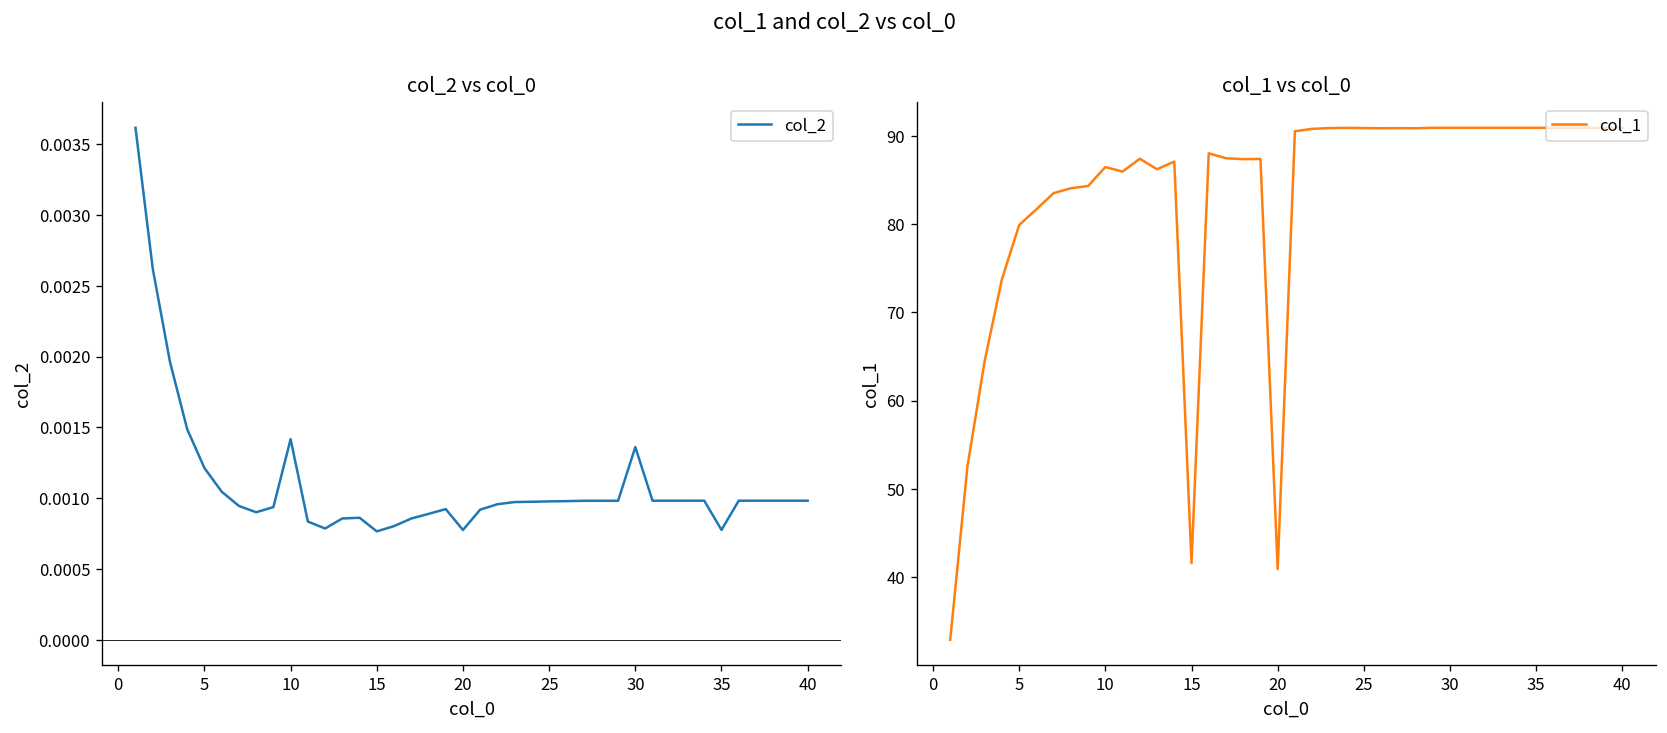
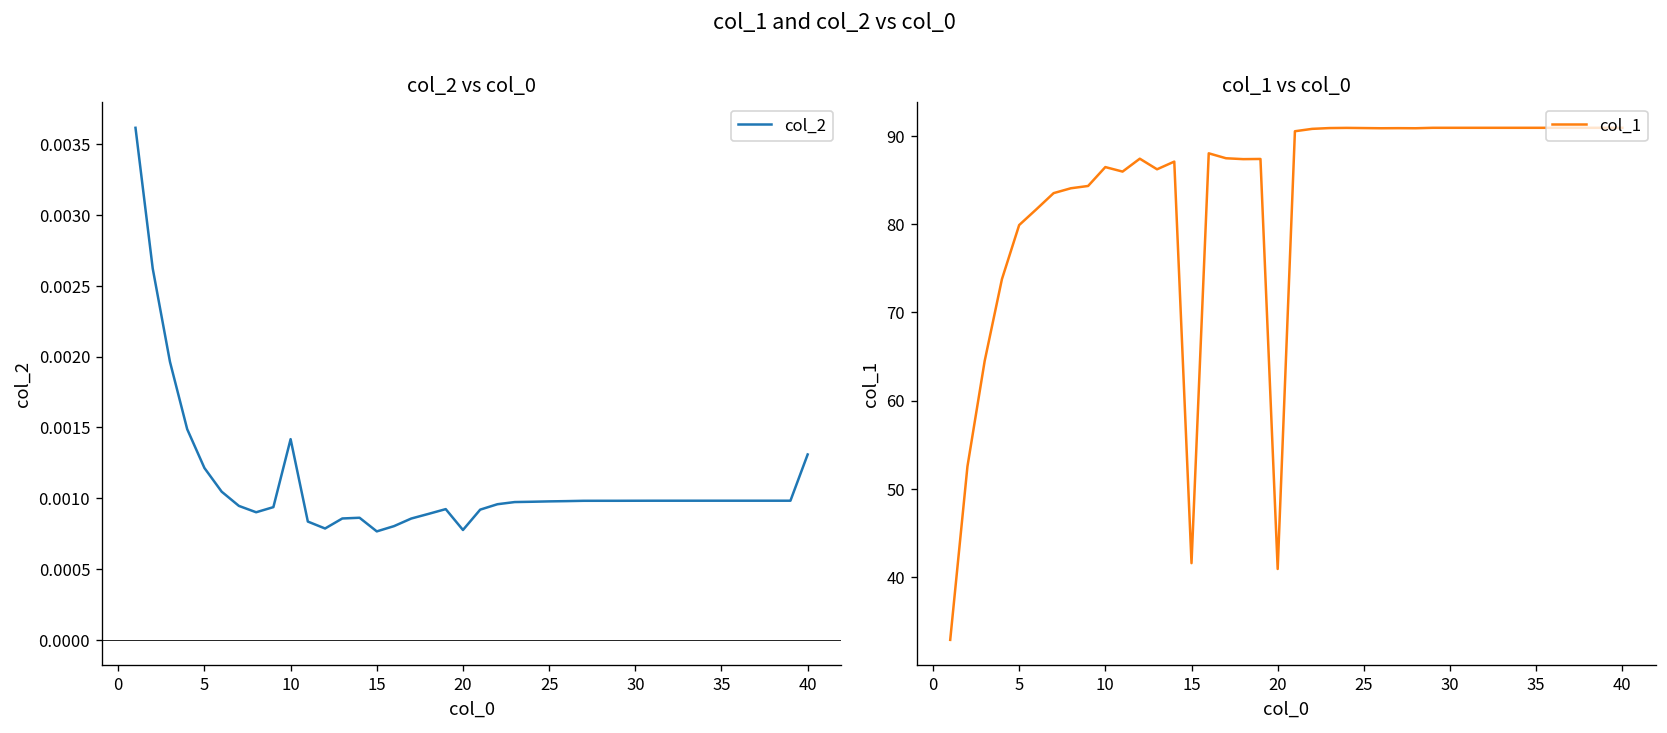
  {
    "col_2 vs col_0": {
      "5": 0.00121,
      "10": 0.00142,
      "15": 0.00077,
      "20": 0.00078,
      "25": 0.00098,
-     "30": 0.00136,
-     "35": 0.00078,
-     "40": 0.00098
+     "30": 0.00098,
+     "35": 0.00098,
+     "40": 0.00131
    },
    "col_1 vs col_0": {
      "5": 80,
      "10": 86,
      "15": 42,
      "20": 41,
      "25": 91,
      "30": 91,
      "35": 91
    }
  }
